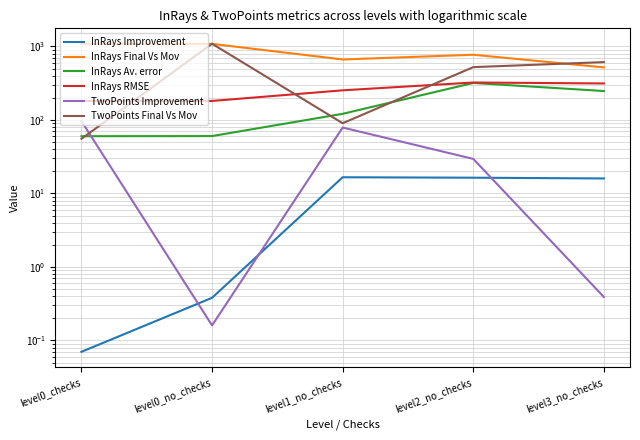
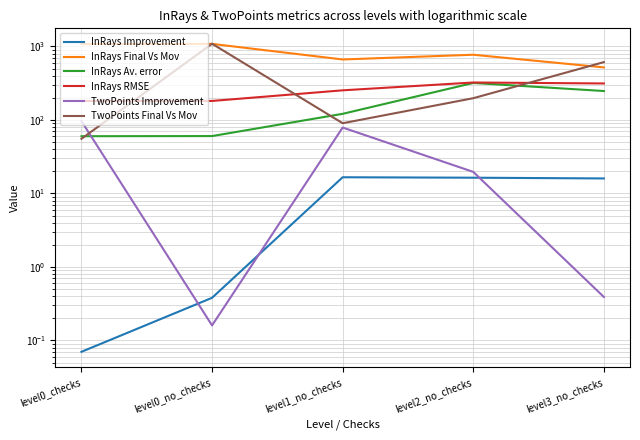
  {
    "InRays Improvement": {
      "level0_checks": 0.07,
      "level0_no_checks": 0.4,
      "level1_no_checks": 17,
      "level2_no_checks": 16,
      "level3_no_checks": 16
    },
    "InRays Final Vs Mov": {
      "level1_no_checks": 700,
      "level2_no_checks": 800,
      "level3_no_checks": 500
    },
    "InRays Av. error": {
      "level0_checks": 60,
      "level0_no_checks": 60,
      "level1_no_checks": 120,
      "level3_no_checks": 250
    },
    "InRays RMSE": {
      "level0_no_checks": 180,
      "level1_no_checks": 250,
      "level3_no_checks": 310
    },
    "TwoPoints Improvement": {
      "level0_no_checks": 0.16,
      "level1_no_checks": 80,
-     "level2_no_checks": 30,
+     "level2_no_checks": 20,
      "level3_no_checks": 0.4
    },
    "TwoPoints Final Vs Mov": {
      "level0_checks": 60,
      "level1_no_checks": 90,
-     "level2_no_checks": 500,
+     "level2_no_checks": 200,
      "level3_no_checks": 600
    }
  }
